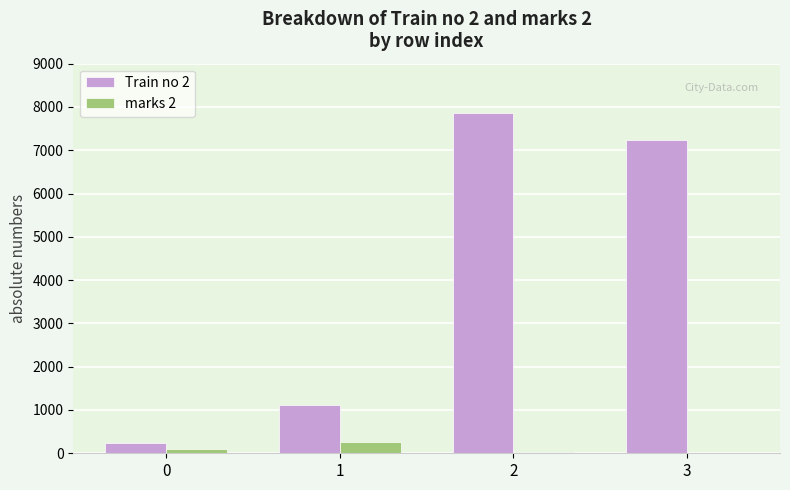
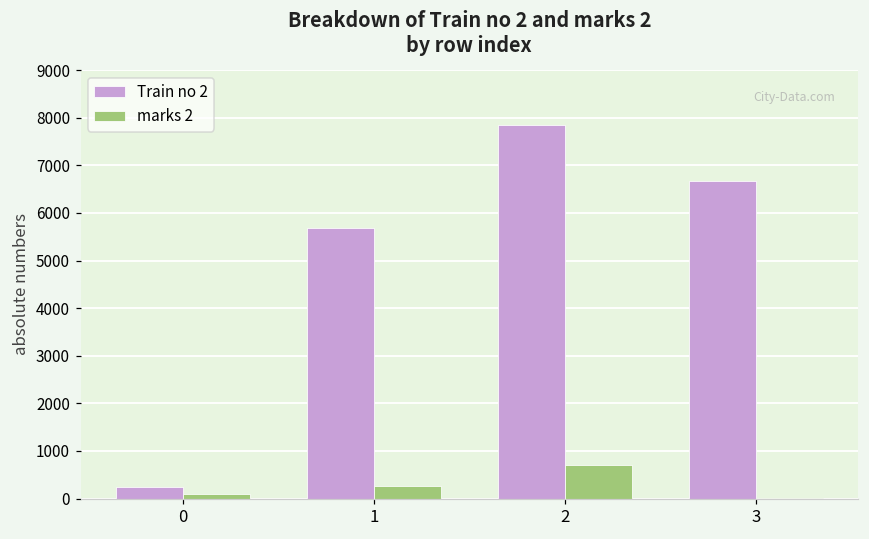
  {
    "Train no 2": {
      "0": 200,
-     "1": 1100,
+     "1": 5700,
      "2": 7900,
-     "3": 7200
+     "3": 6700
    },
    "marks 2": {
      "0": 100,
      "1": 300,
-     "2": 0
+     "2": 700
    }
  }
